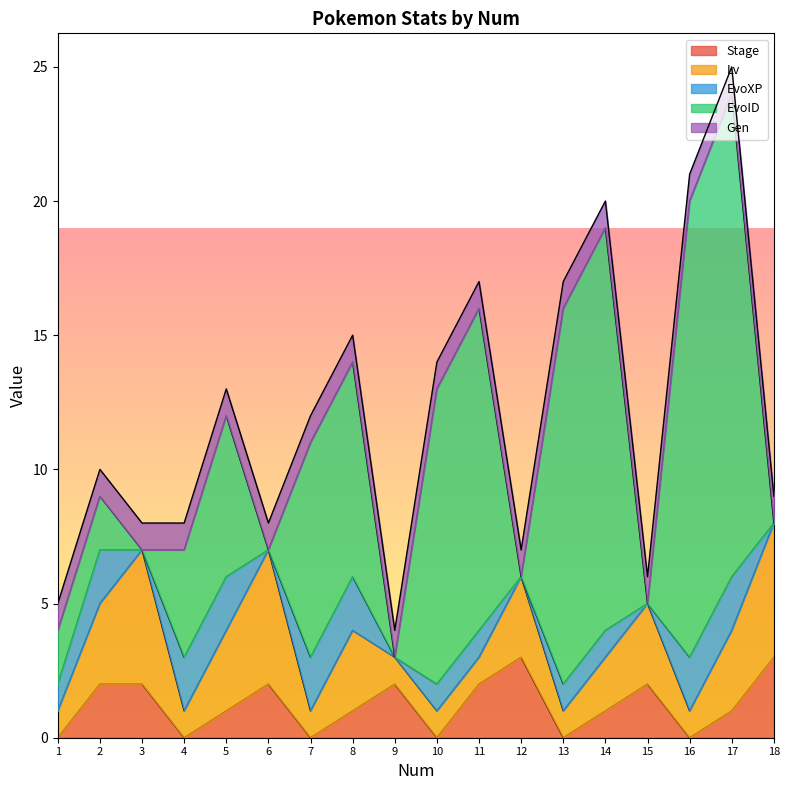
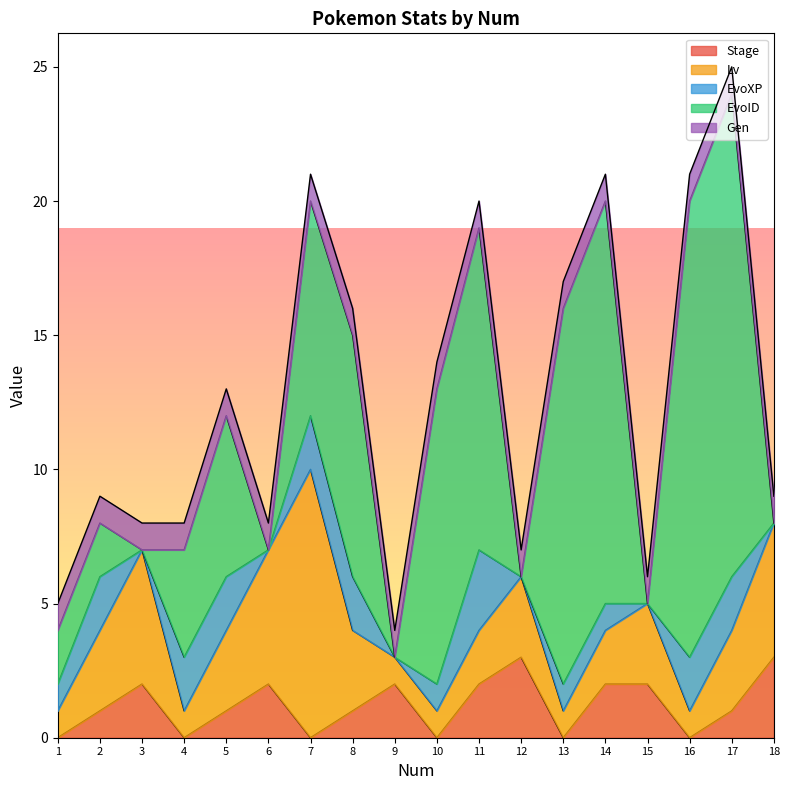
  {
    "Stage": {
      "1": 0,
-     "2": 2,
+     "2": 1,
      "3": 2,
      "4": 0,
      "5": 1,
      "6": 2,
      "7": 0,
      "8": 1,
      "9": 2,
      "10": 0,
      "11": 2,
      "12": 3,
      "13": 0,
-     "14": 1,
+     "14": 2,
      "15": 2,
      "16": 0,
      "17": 1,
      "18": 3
    },
    "Lv": {
      "1": 1,
      "4": 1,
      "5": 4,
-     "7": 1,
+     "7": 10,
      "8": 4,
      "10": 1,
-     "11": 1,
+     "11": 2,
      "13": 1,
      "16": 1,
      "17": 4
    },
    "EvoXP": {
      "1": 2,
      "4": 3,
      "5": 6,
      "8": 6,
      "10": 2,
-     "11": 1,
+     "11": 3,
      "13": 2,
      "16": 3,
      "17": 6
    },
    "EvoID": {
      "1": 2,
      "2": 2,
      "4": 4,
      "5": 6,
      "7": 8,
-     "8": 8,
+     "8": 9,
      "10": 11,
      "11": 12,
      "13": 14,
      "14": 15,
      "16": 17
    },
    "Gen": {
      "1": 1,
      "2": 1,
      "3": 1,
      "4": 1,
      "5": 1,
      "6": 1,
      "7": 1,
      "8": 1,
      "9": 1,
      "10": 1,
      "11": 1,
      "12": 1,
      "13": 1,
      "14": 1,
      "15": 1,
      "16": 1,
      "18": 1
    }
  }
